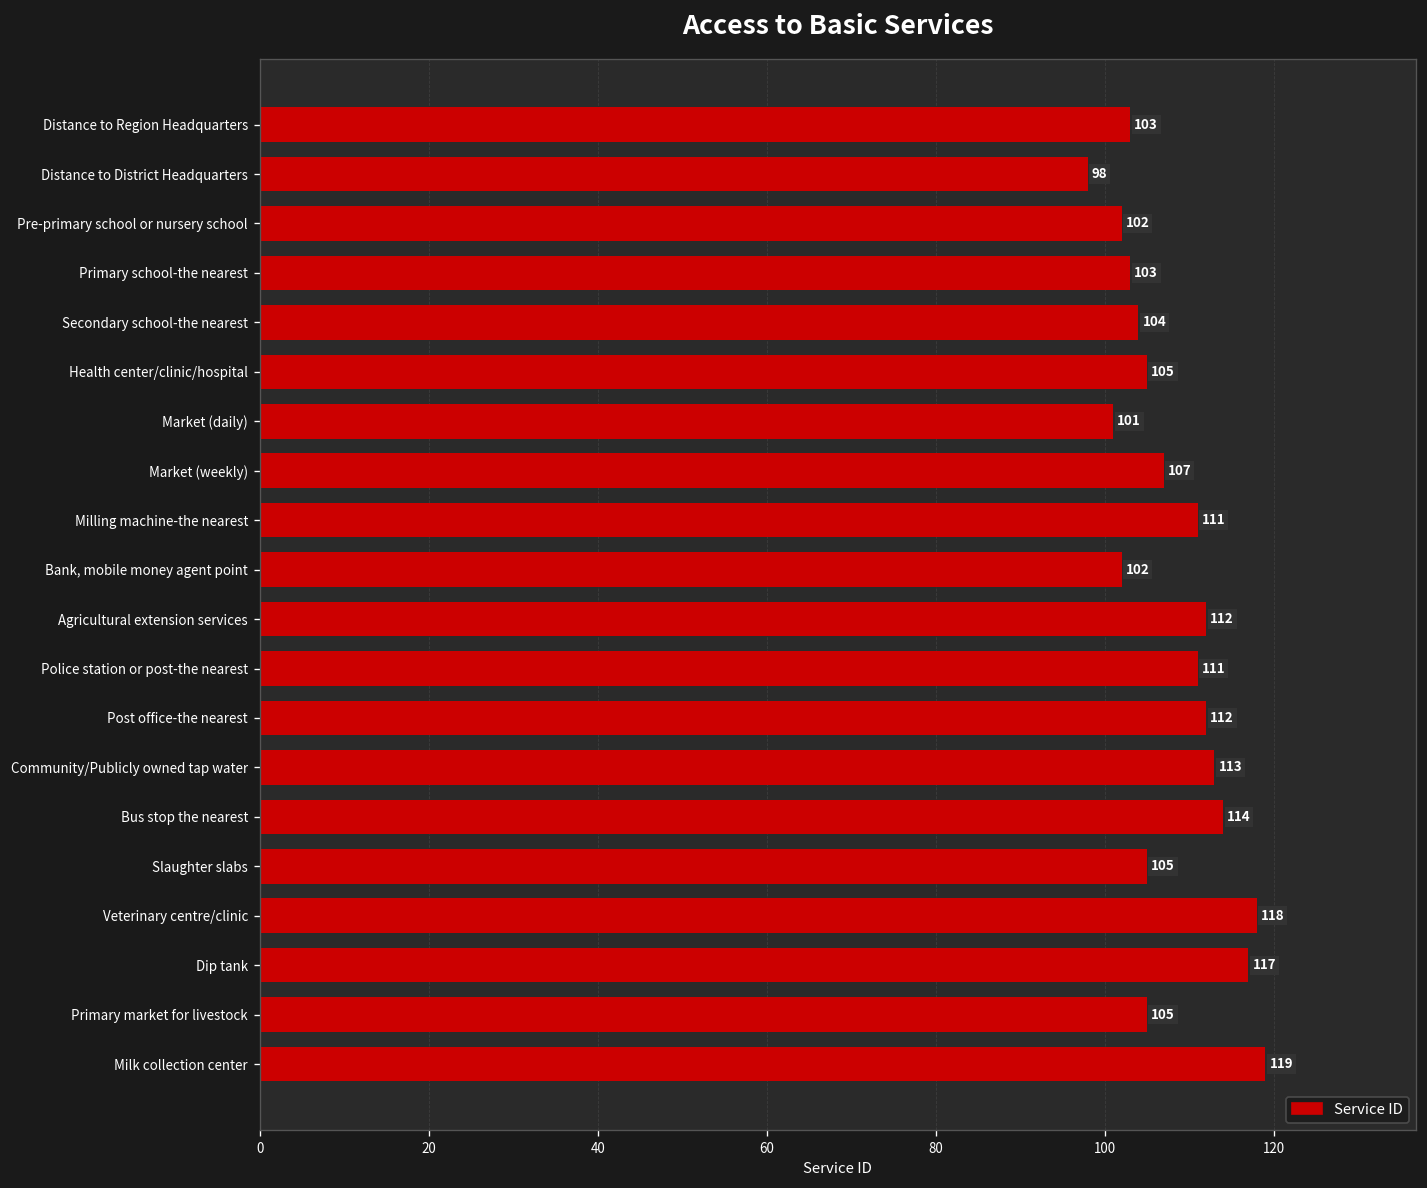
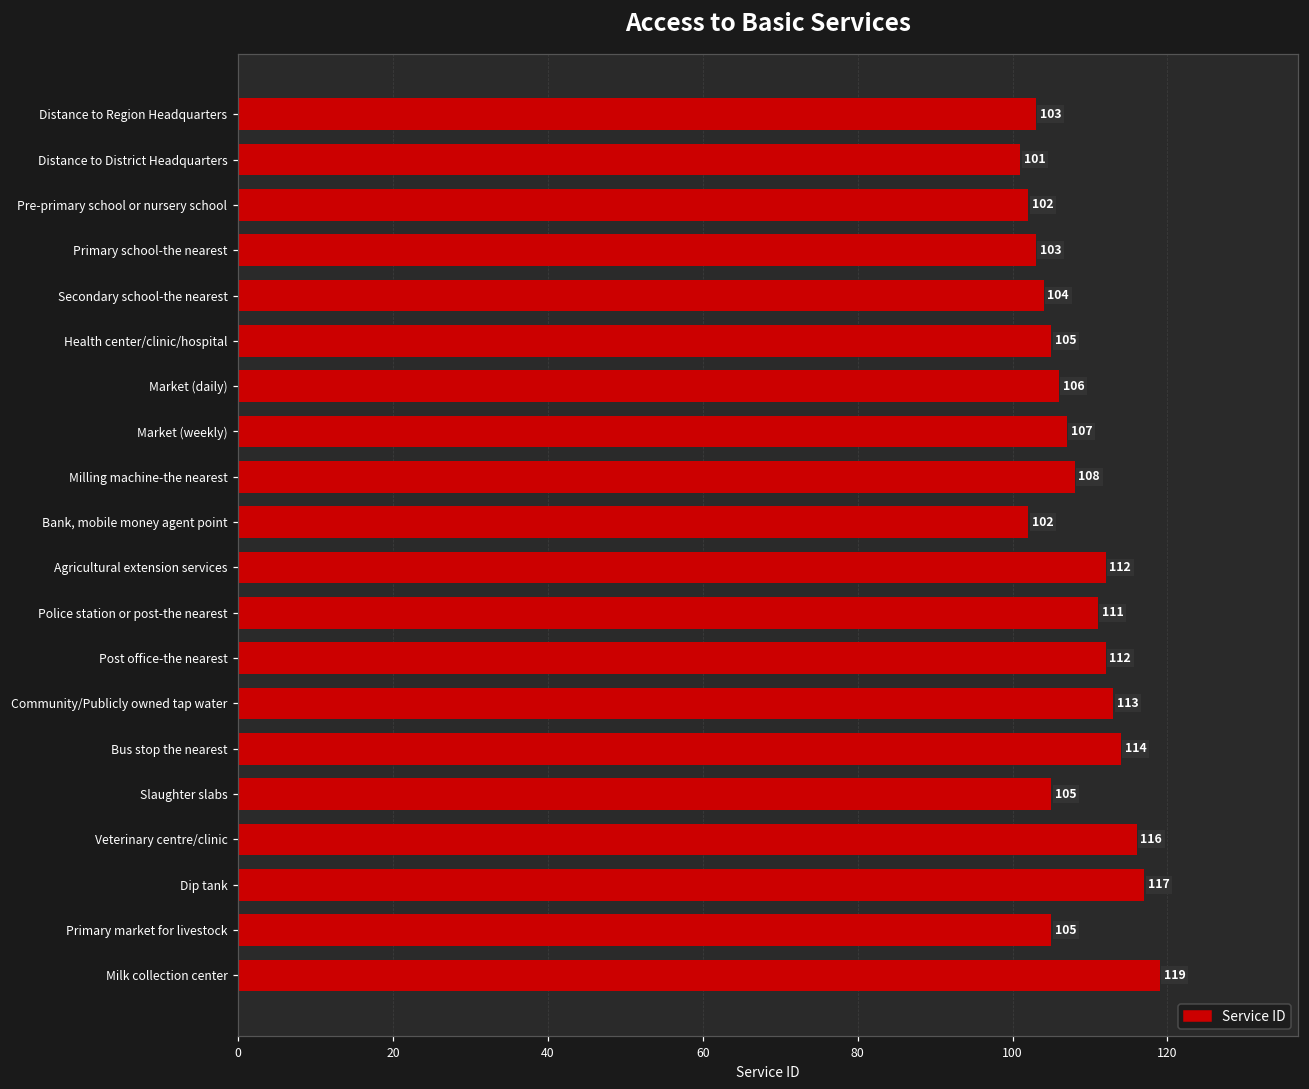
  {
-   "Distance to District Headquarters": 98,
-   "Market (daily)": 101,
-   "Milling machine-the nearest": 111,
-   "Veterinary centre/clinic": 118
+   "Distance to District Headquarters": 101,
+   "Market (daily)": 106,
+   "Milling machine-the nearest": 108,
+   "Veterinary centre/clinic": 116
  }
